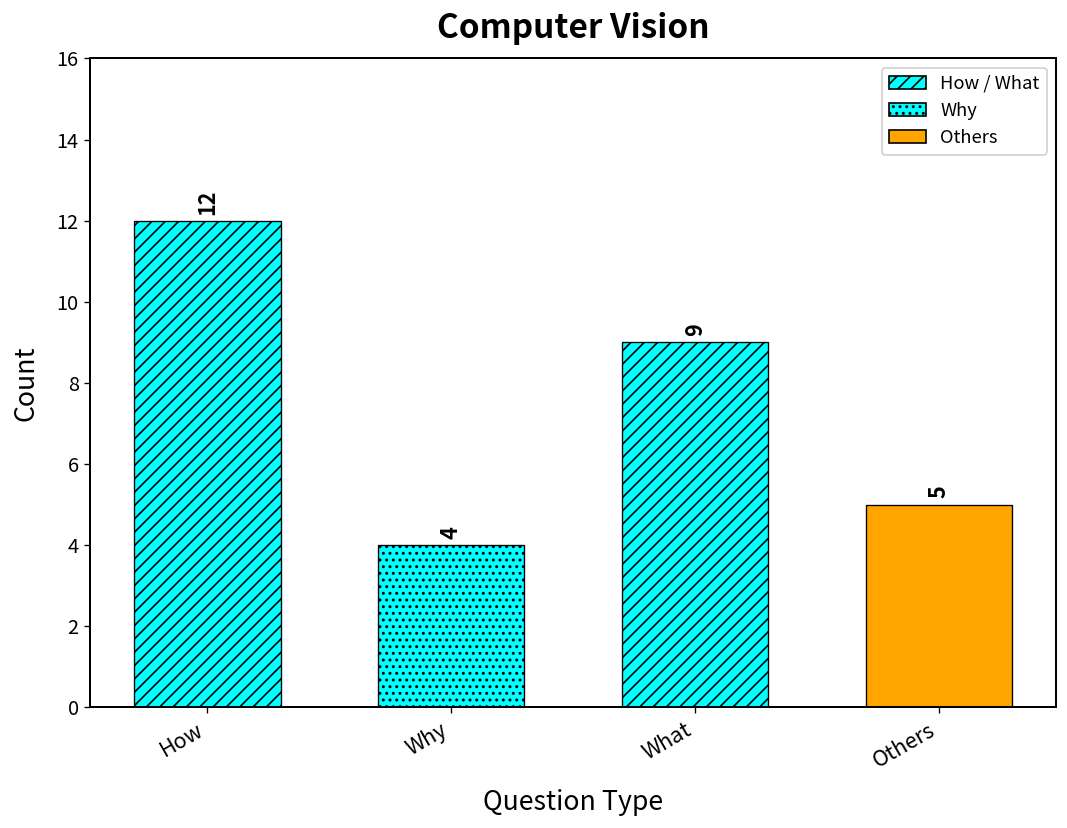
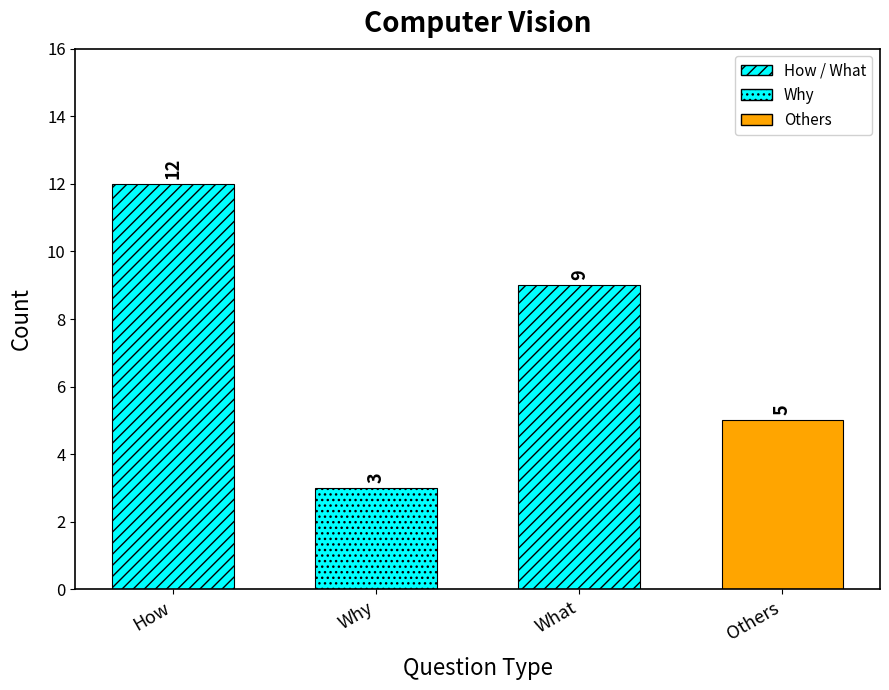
  {
-   "Why": 4
+   "Why": 3
  }
